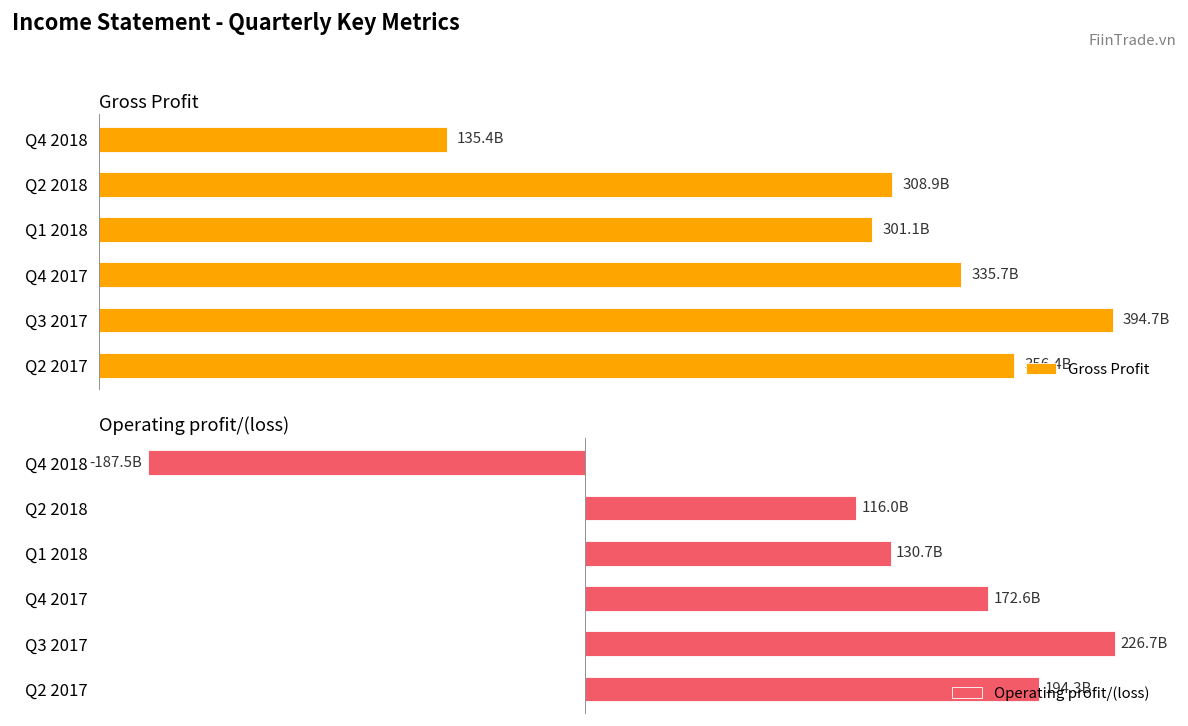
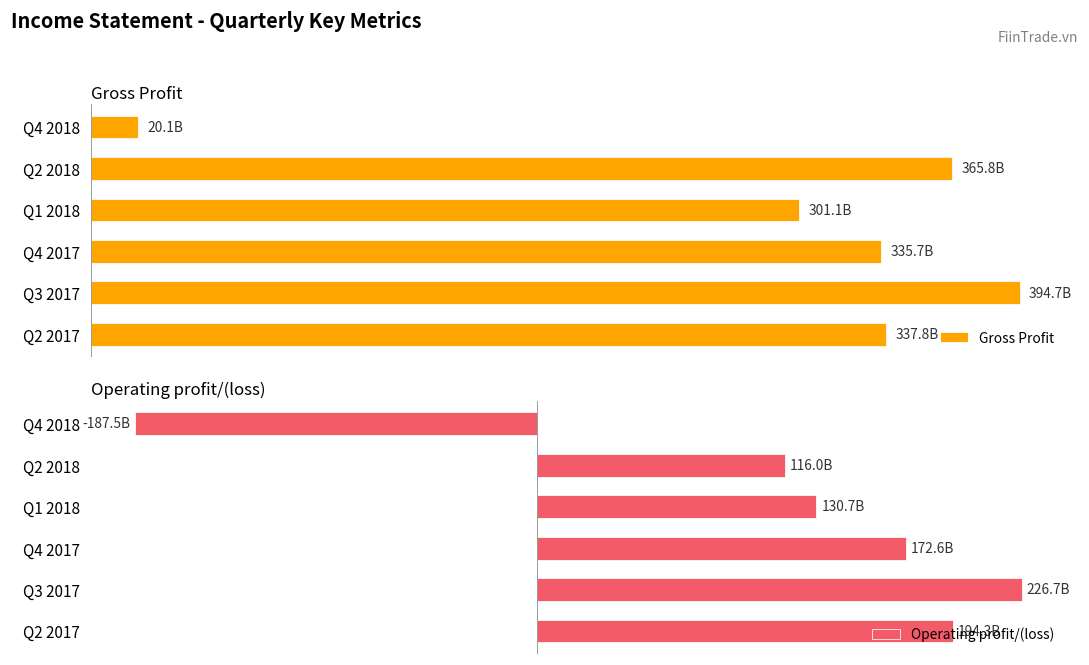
  {
    "Gross Profit": {
-     "Q4 2018": "135.4B",
-     "Q2 2018": "308.9B",
+     "Q4 2018": "20.1B",
+     "Q2 2018": "365.8B",
      "Q1 2018": "301.1B",
      "Q4 2017": "335.7B",
      "Q3 2017": "394.7B",
-     "Q2 2017": "356.4B"
+     "Q2 2017": "337.8B"
    },
    "Operating profit/(loss)": {
      "Q4 2018": "-187.5B",
      "Q2 2018": "116.0B",
      "Q1 2018": "130.7B",
      "Q4 2017": "172.6B",
      "Q3 2017": "226.7B",
      "Q2 2017": "194.3B"
    }
  }
